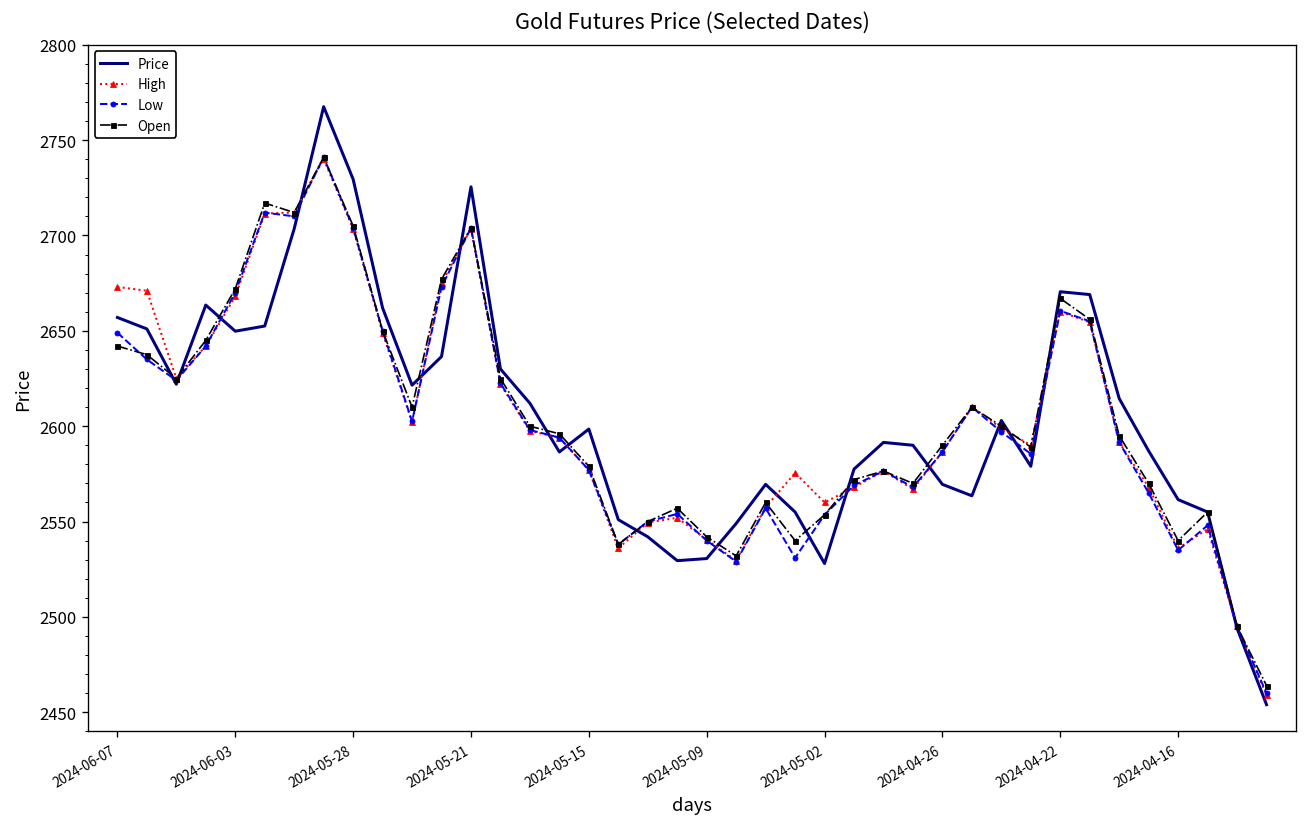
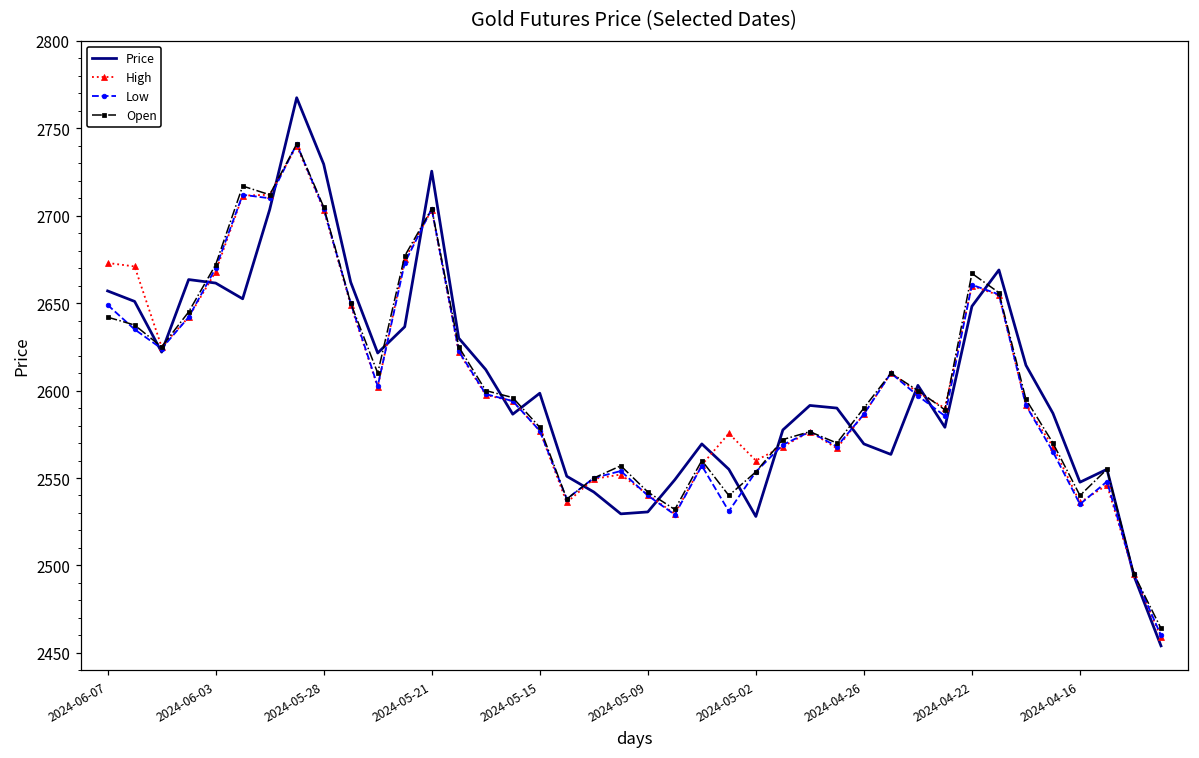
  {
    "Price": {
      "2024-06-07": 2657,
-     "2024-06-03": 2650,
+     "2024-06-03": 2662,
      "2024-05-28": 2730,
      "2024-05-21": 2726,
      "2024-05-15": 2599,
      "2024-05-09": 2531,
      "2024-05-02": 2528,
      "2024-04-26": 2570,
-     "2024-04-22": 2671,
-     "2024-04-16": 2562
+     "2024-04-22": 2648,
+     "2024-04-16": 2548
    },
    "High": {
      "2024-06-07": 2673,
      "2024-06-03": 2668,
      "2024-05-02": 2560
    },
    "Low": {
      "2024-06-07": 2649,
      "2024-06-03": 2670
    },
    "Open": {
      "2024-06-07": 2642,
      "2024-06-03": 2672,
      "2024-05-15": 2579,
      "2024-04-26": 2590,
      "2024-04-22": 2667,
      "2024-04-16": 2540
    }
  }
